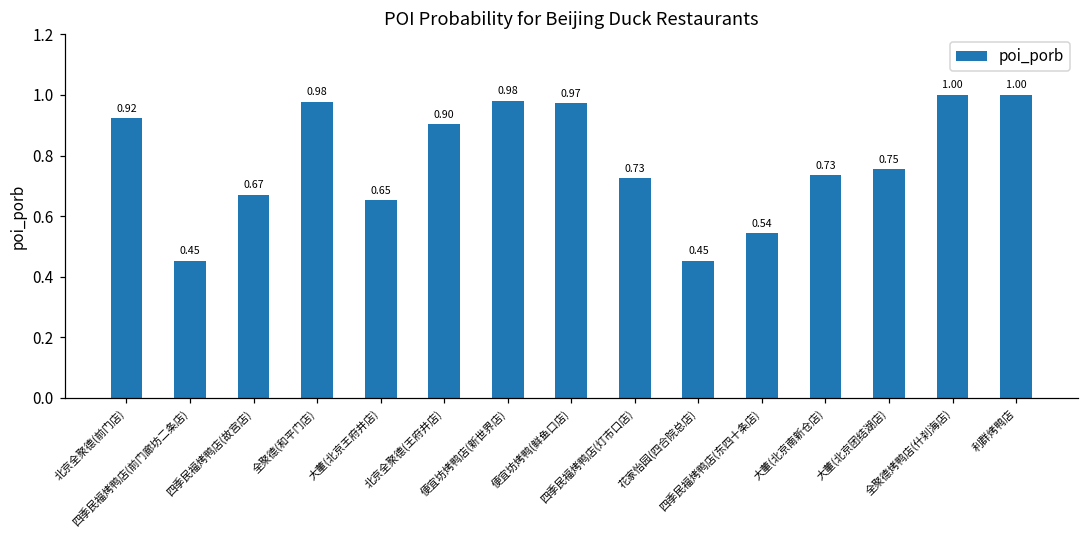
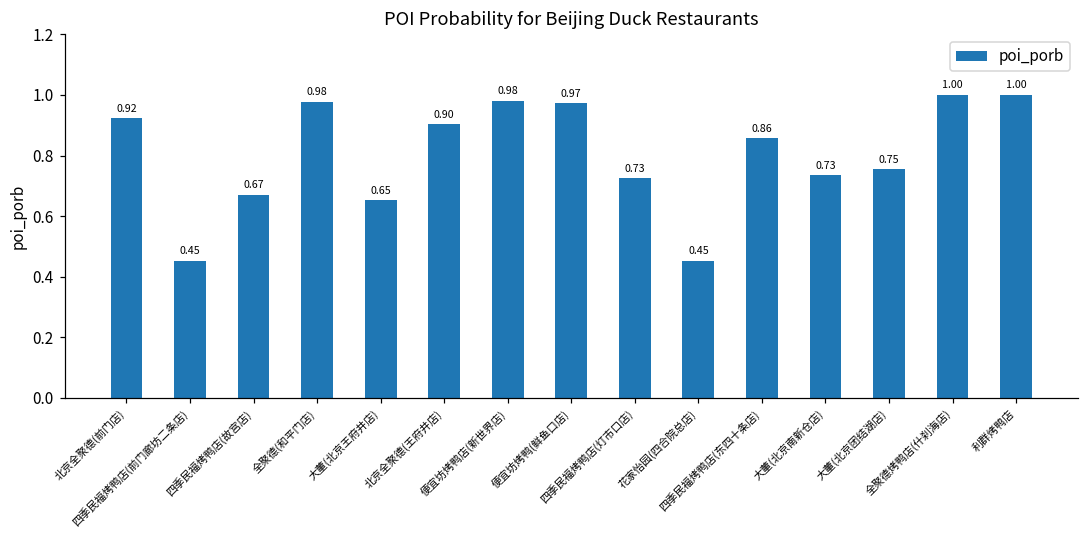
  {
    "北京全聚德(前门店)": 0.92,
    "四季民福烤鸭店(前门廊坊二条店)": 0.45,
    "四季民福烤鸭店(故宫店)": 0.67,
    "全聚德(和平门店)": 0.98,
    "大董(北京王府井店)": 0.65,
    "北京全聚德(王府井店)": 0.90,
    "便宜坊烤鸭店(新世界店)": 0.98,
    "便宜坊烤鸭(鲜鱼口店)": 0.97,
    "四季民福烤鸭店(灯市口店)": 0.73,
    "花家怡园(四合院总店)": 0.45,
-   "四季民福烤鸭店(东四十条店)": 0.54,
+   "四季民福烤鸭店(东四十条店)": 0.86,
    "大董(北京南新仓店)": 0.73,
    "大董(北京团结湖店)": 0.75,
    "全聚德烤鸭店(什刹海店)": 1.00,
    "利群烤鸭店": 1.00
  }
